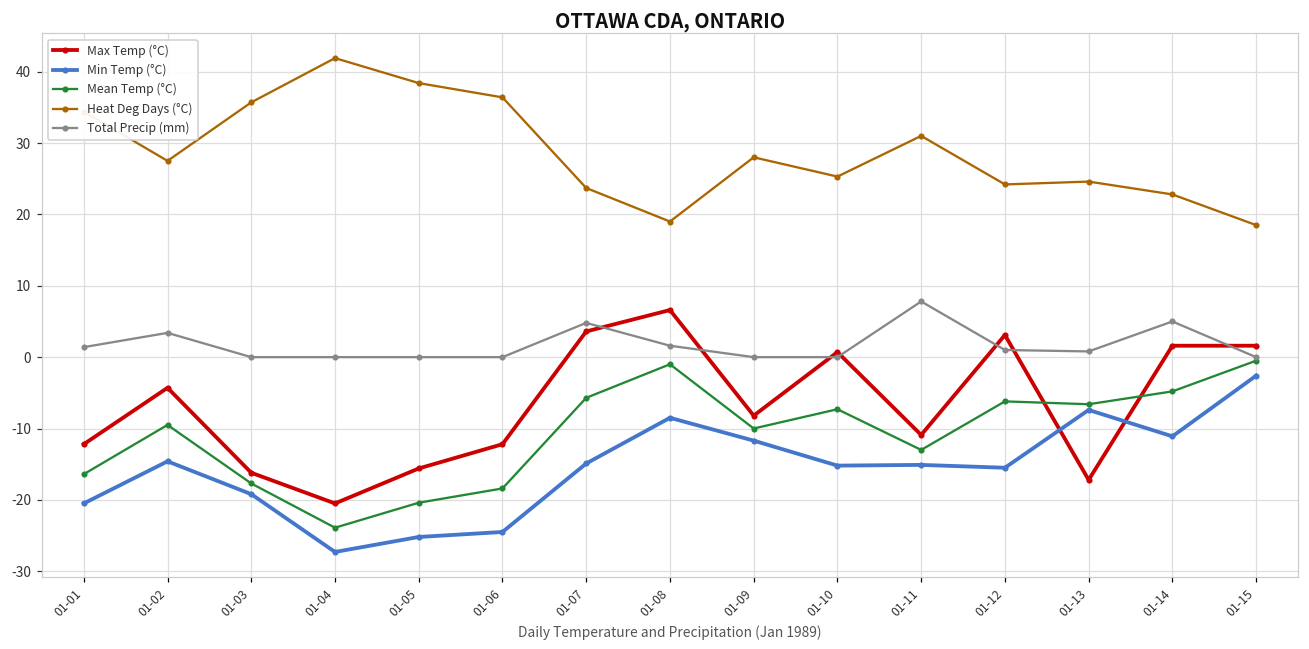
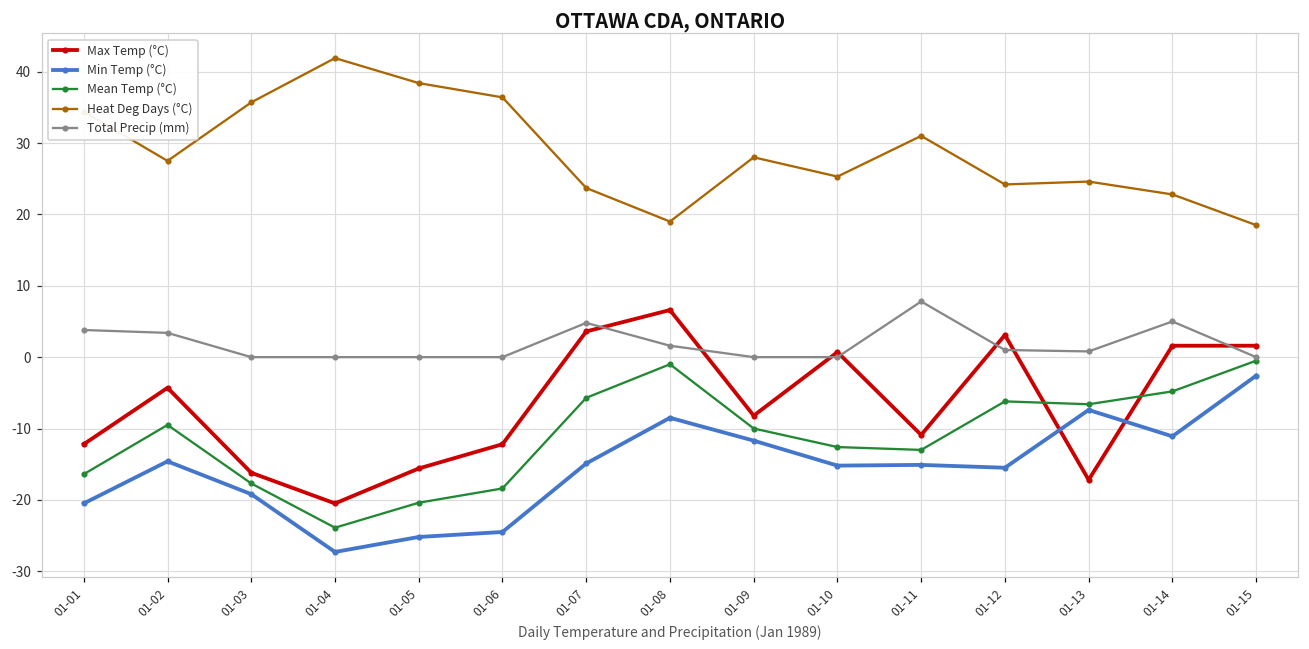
  {
    "Max Temp (°C)": {
      "01-01": -12,
      "01-02": -4,
      "01-03": -16,
      "01-04": -21,
      "01-05": -16,
      "01-06": -12,
      "01-07": 4,
      "01-08": 7,
      "01-09": -8,
      "01-10": 1,
      "01-11": -11,
      "01-12": 3,
      "01-13": -17,
      "01-14": 2,
      "01-15": 2
    },
    "Min Temp (°C)": {
      "01-01": -21,
      "01-02": -15,
      "01-03": -19,
      "01-04": -27,
      "01-05": -25,
      "01-06": -25,
      "01-07": -15,
      "01-08": -9,
      "01-09": -12,
      "01-10": -15,
      "01-11": -15,
      "01-12": -16,
      "01-13": -7,
      "01-14": -11,
      "01-15": -3
    },
    "Mean Temp (°C)": {
      "01-01": -16,
      "01-02": -10,
      "01-03": -18,
      "01-04": -24,
      "01-05": -20,
      "01-06": -18,
      "01-07": -6,
      "01-08": -1,
      "01-09": -10,
-     "01-10": -7,
+     "01-10": -13,
      "01-11": -13,
      "01-12": -6,
      "01-13": -7,
      "01-14": -5,
      "01-15": -1
    },
    "Heat Deg Days (°C)": {
      "01-02": 28,
      "01-03": 36,
      "01-04": 42,
      "01-05": 38,
      "01-06": 36,
      "01-07": 24,
      "01-08": 19,
      "01-09": 28,
      "01-10": 25,
      "01-11": 31,
      "01-12": 24,
      "01-13": 25,
      "01-14": 23,
      "01-15": 19
    },
    "Total Precip (mm)": {
-     "01-01": 1,
+     "01-01": 4,
      "01-02": 3,
      "01-03": 0,
      "01-04": 0,
      "01-05": 0,
      "01-06": 0,
      "01-07": 5,
      "01-08": 2,
      "01-09": 0,
      "01-10": 0,
      "01-11": 8,
      "01-12": 1,
      "01-13": 1,
      "01-14": 5,
      "01-15": 0
    }
  }
